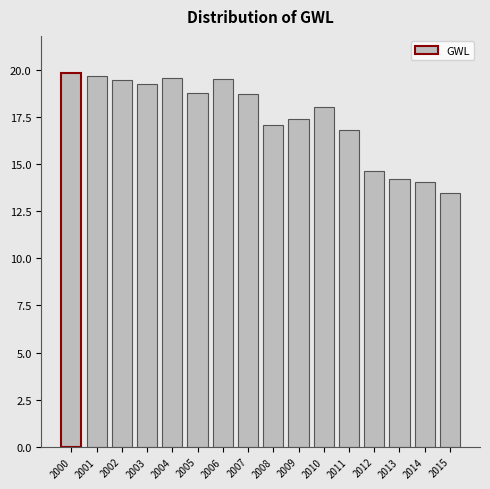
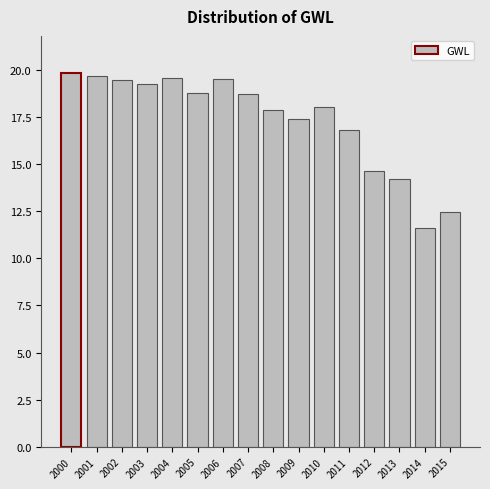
  {
    "2000": 19.8,
    "2001": 19.7,
    "2002": 19.4,
    "2003": 19.2,
    "2004": 19.6,
    "2005": 18.8,
    "2006": 19.5,
    "2007": 18.7,
-   "2008": 17.1,
+   "2008": 17.9,
    "2009": 17.4,
    "2010": 18.0,
    "2011": 16.8,
    "2012": 14.7,
    "2013": 14.2,
-   "2014": 14.1,
-   "2015": 13.5
+   "2014": 11.6,
+   "2015": 12.5
  }
